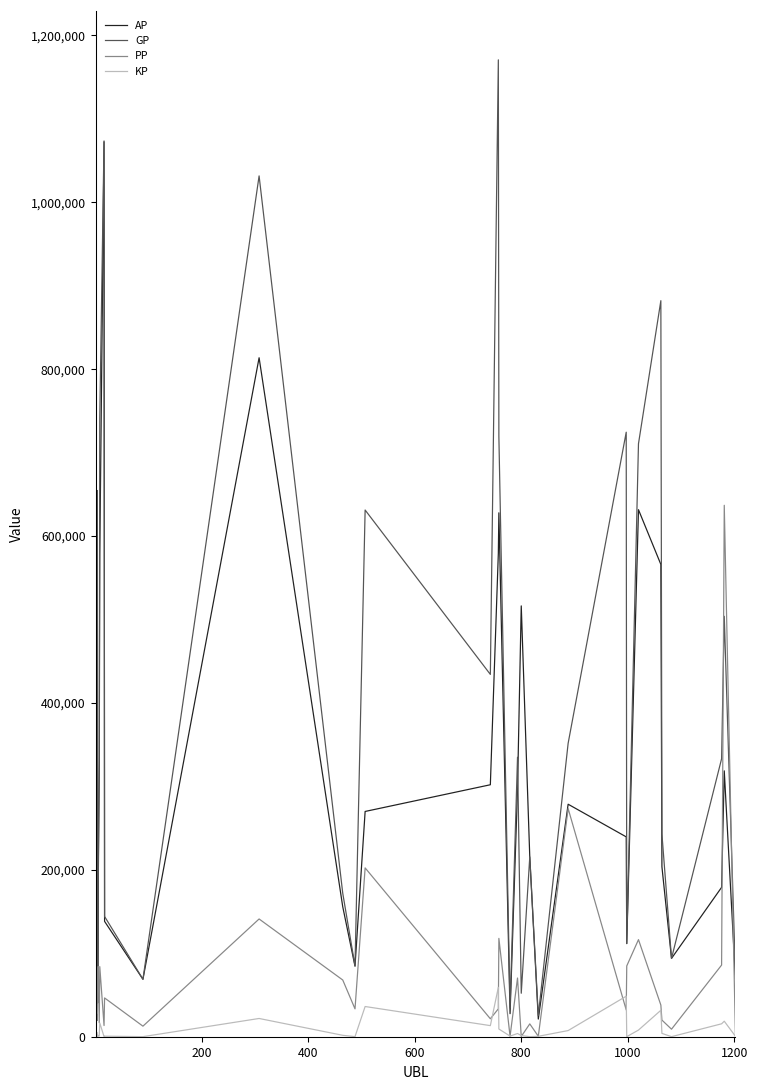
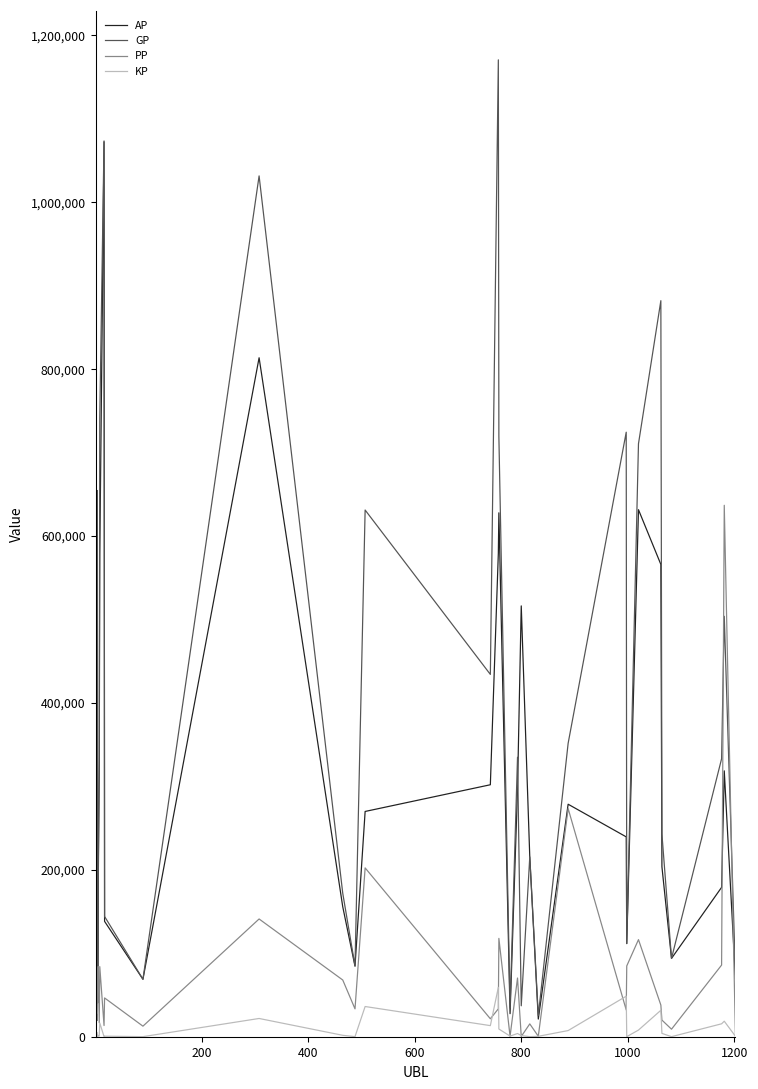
  {
    "AP": {
      "800": "520,000"
    },
    "GP": {
-     "800": "50,000"
+     "800": "40,000"
    }
  }
